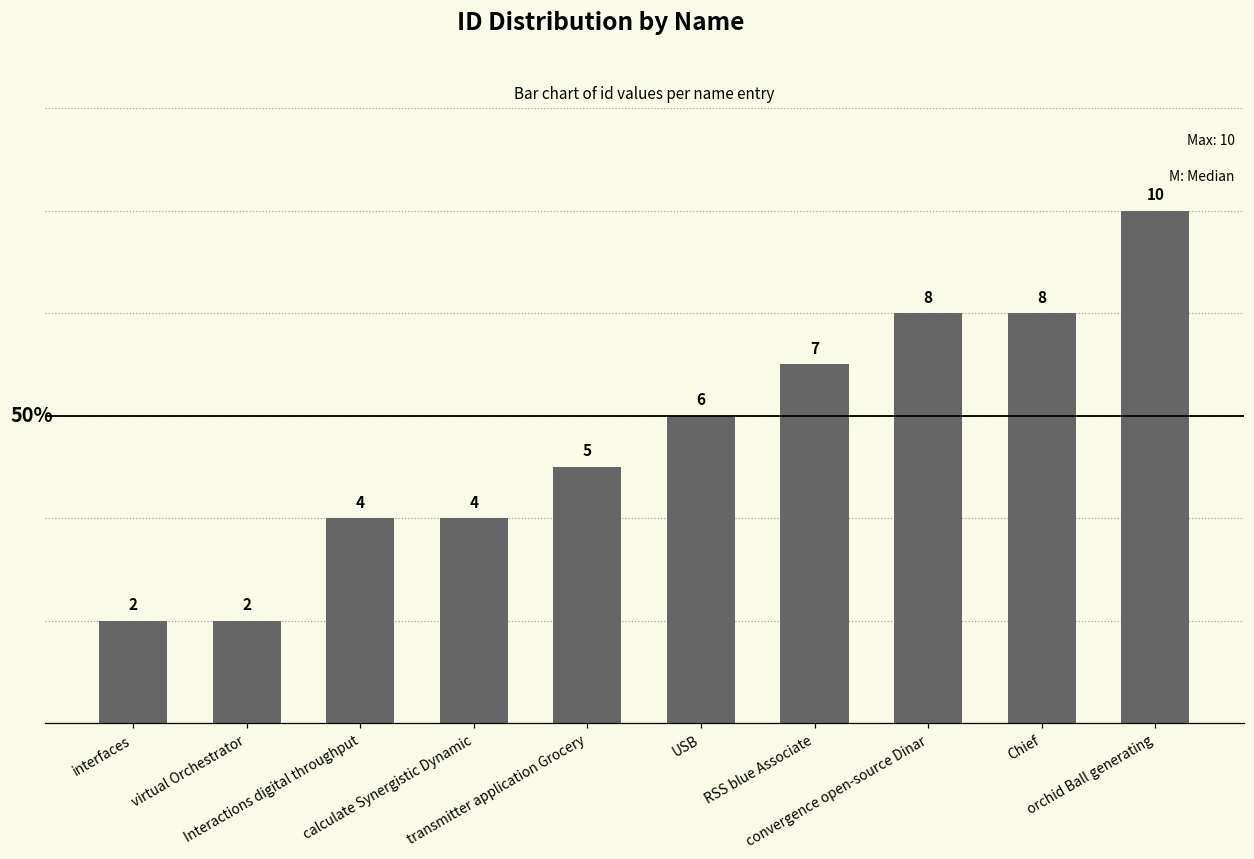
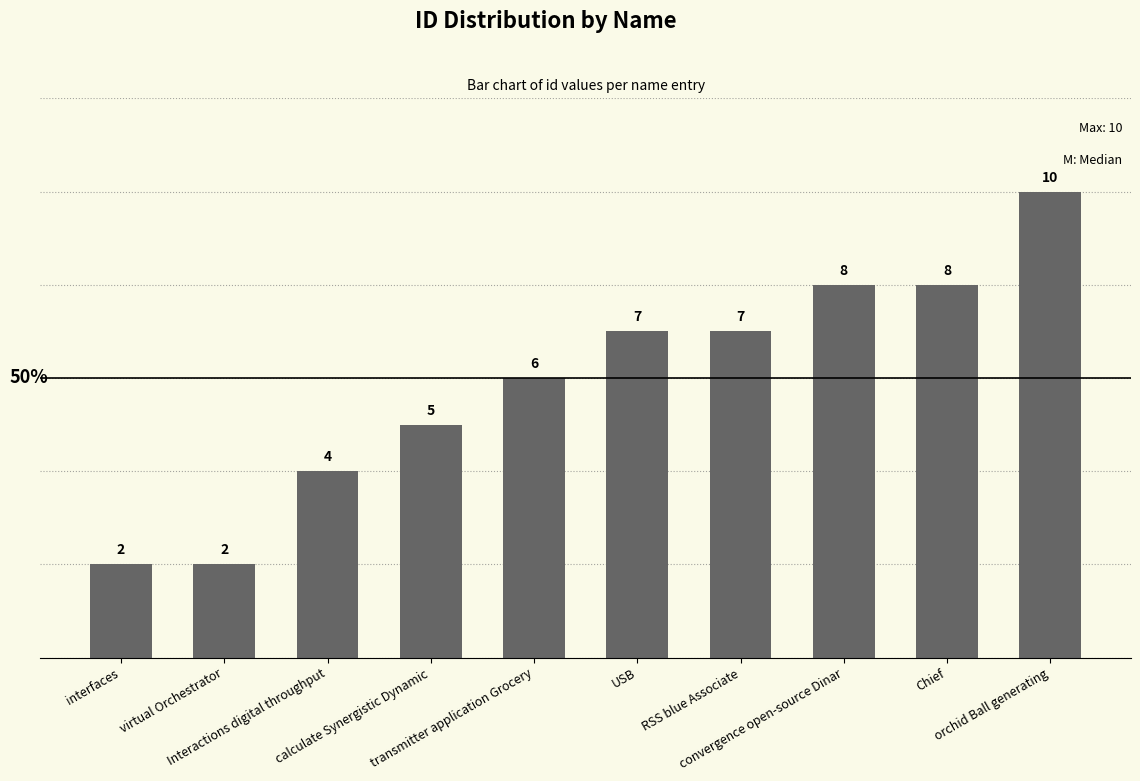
  {
    "interfaces": 2,
    "virtual Orchestrator": 2,
    "Interactions digital throughput": 4,
-   "calculate Synergistic Dynamic": 4,
-   "transmitter application Grocery": 5,
-   "USB": 6,
+   "calculate Synergistic Dynamic": 5,
+   "transmitter application Grocery": 6,
+   "USB": 7,
    "RSS blue Associate": 7,
    "convergence open-source Dinar": 8,
    "Chief": 8,
    "orchid Ball generating": 10
  }
